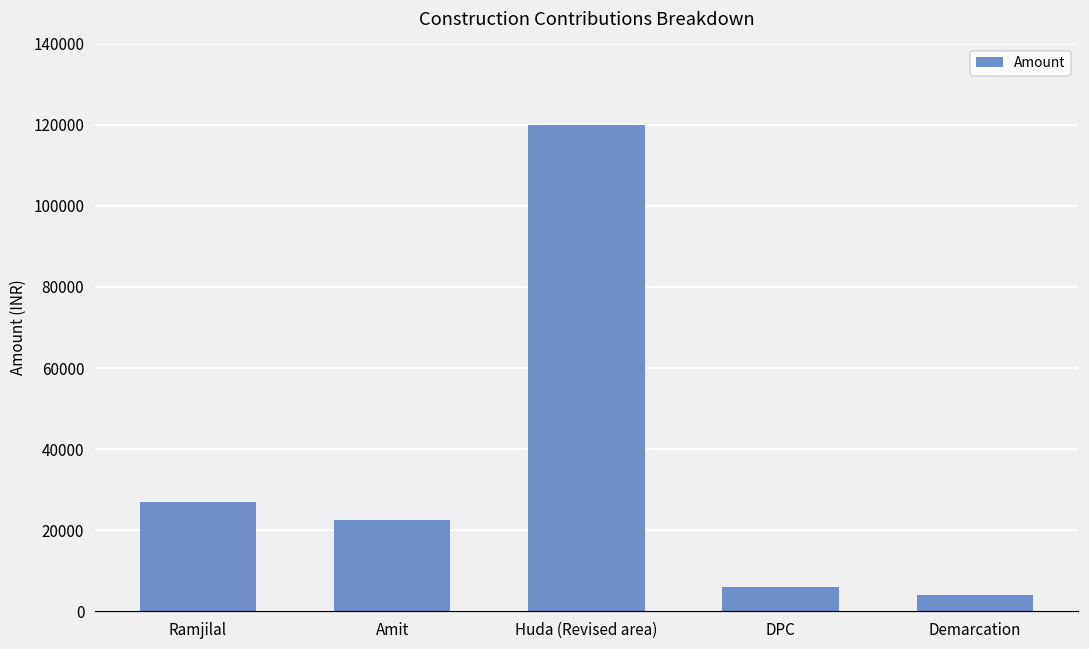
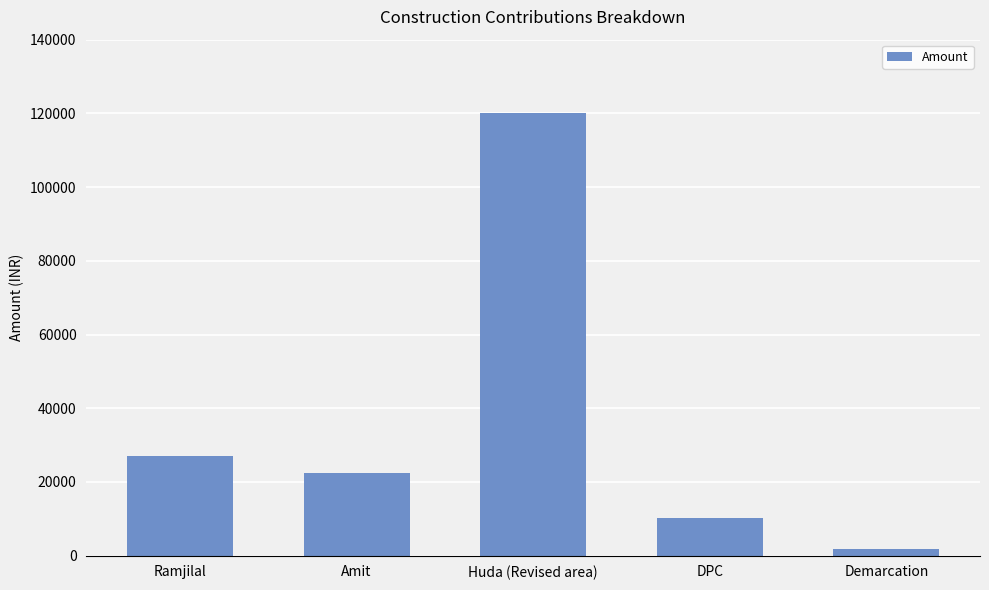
  {
    "Ramjilal": 27000,
    "Amit": 23000,
    "Huda (Revised area)": 120000,
-   "DPC": 6000,
-   "Demarcation": 4000
+   "DPC": 10000,
+   "Demarcation": 2000
  }
